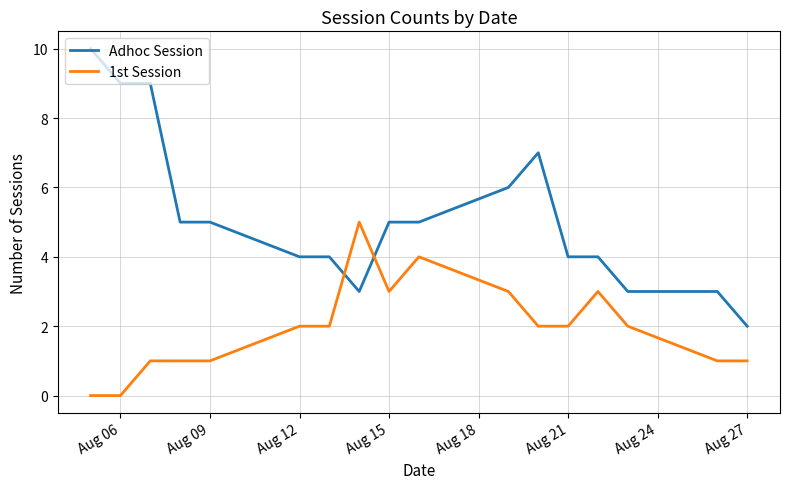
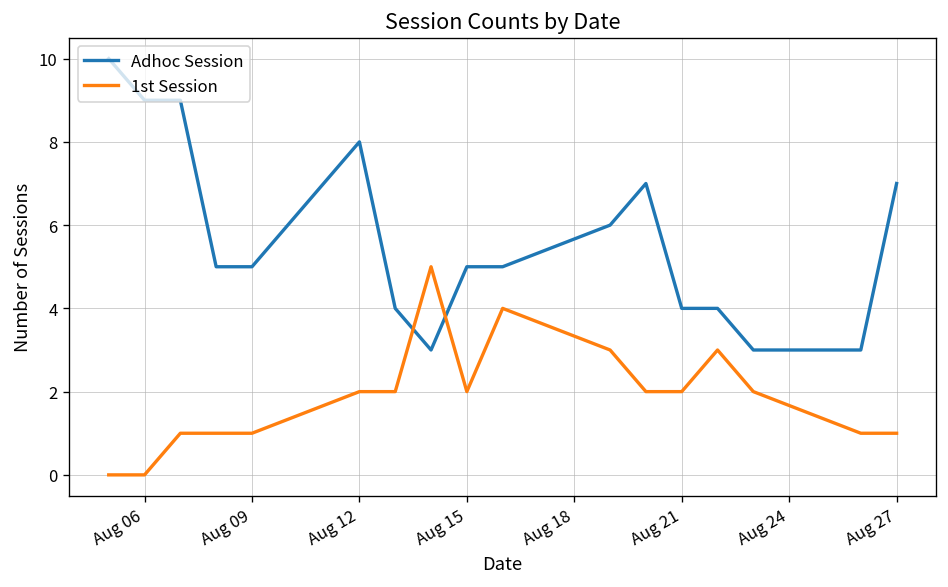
  {
    "Adhoc Session": {
      "Aug 09": 5,
-     "Aug 12": 4,
+     "Aug 12": 8,
      "Aug 15": 5,
      "Aug 21": 4,
-     "Aug 27": 2
+     "Aug 27": 7
    },
    "1st Session": {
      "Aug 06": 0,
      "Aug 09": 1,
      "Aug 12": 2,
-     "Aug 15": 3,
+     "Aug 15": 2,
      "Aug 21": 2,
      "Aug 27": 1
    }
  }
